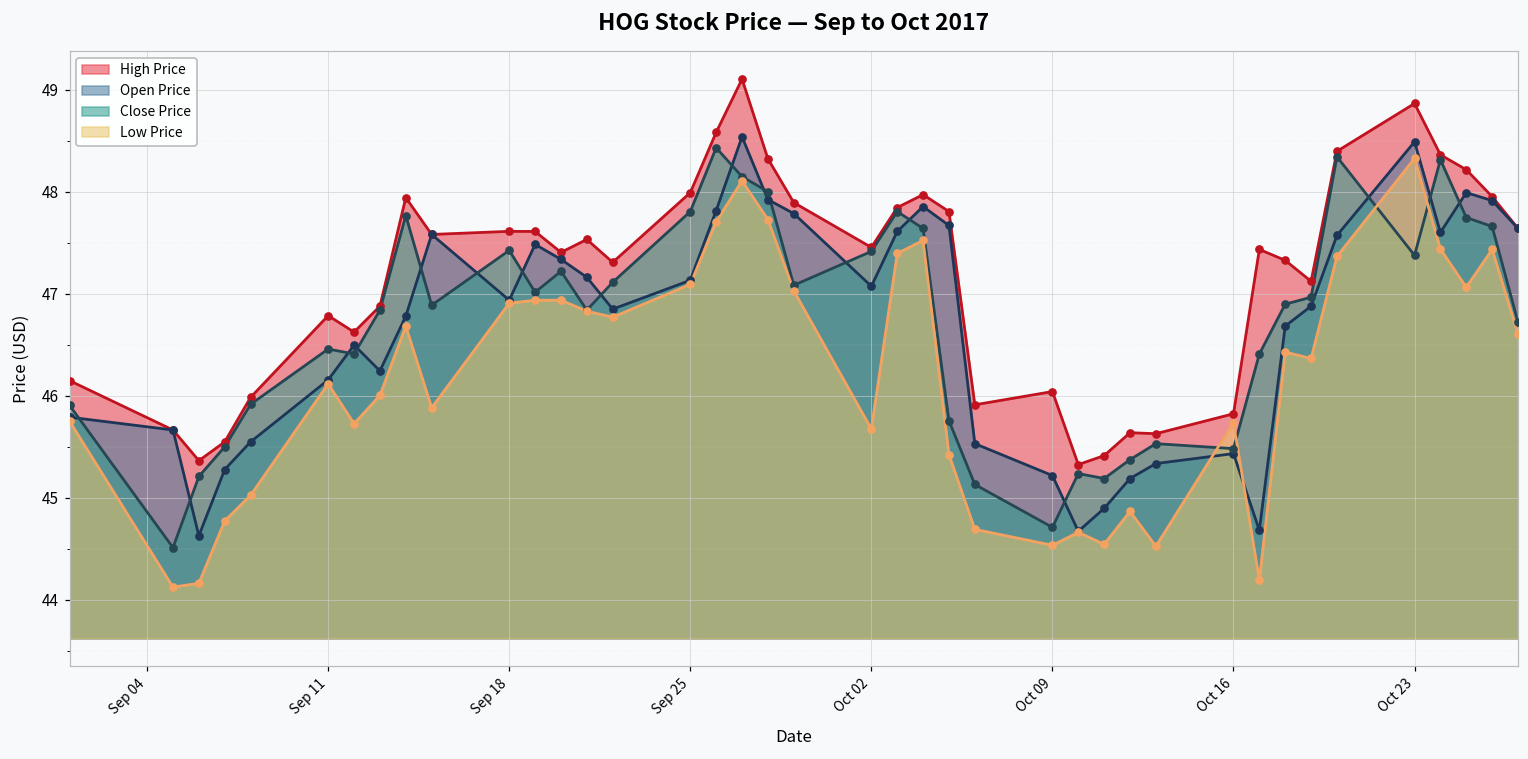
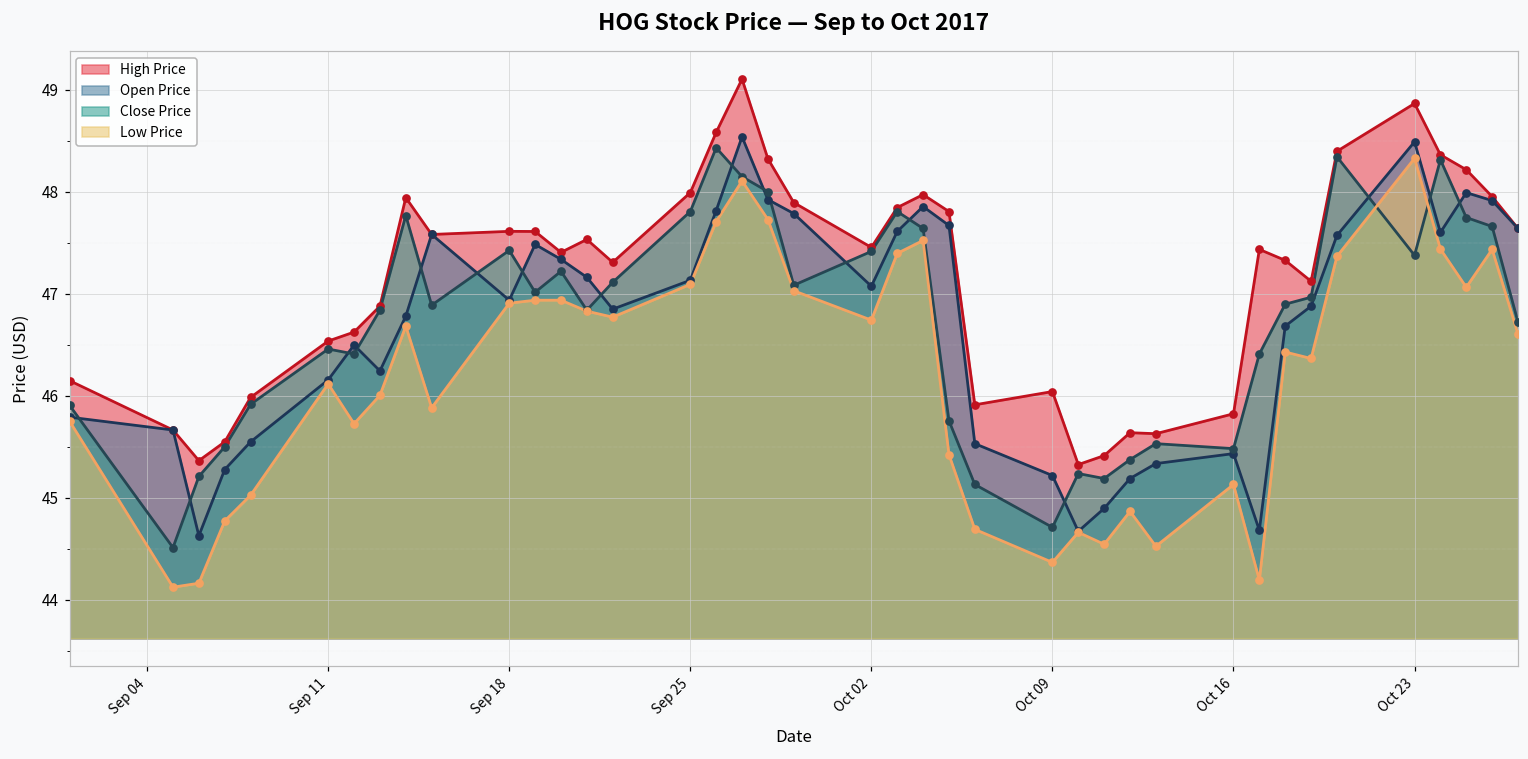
  {
    "High Price": {
-     "Sep 11": 46.8,
+     "Sep 11": 46.5,
      "Sep 18": 47.6,
      "Sep 25": 48.0,
      "Oct 02": 47.5,
      "Oct 09": 46.0,
      "Oct 16": 45.8,
      "Oct 23": 48.9
    },
    "Low Price": {
      "Sep 11": 46.1,
      "Sep 18": 46.9,
      "Sep 25": 47.1,
-     "Oct 02": 45.7,
-     "Oct 09": 44.5,
-     "Oct 16": 45.7,
+     "Oct 02": 46.7,
+     "Oct 09": 44.4,
+     "Oct 16": 45.1,
      "Oct 23": 48.3
    }
  }
